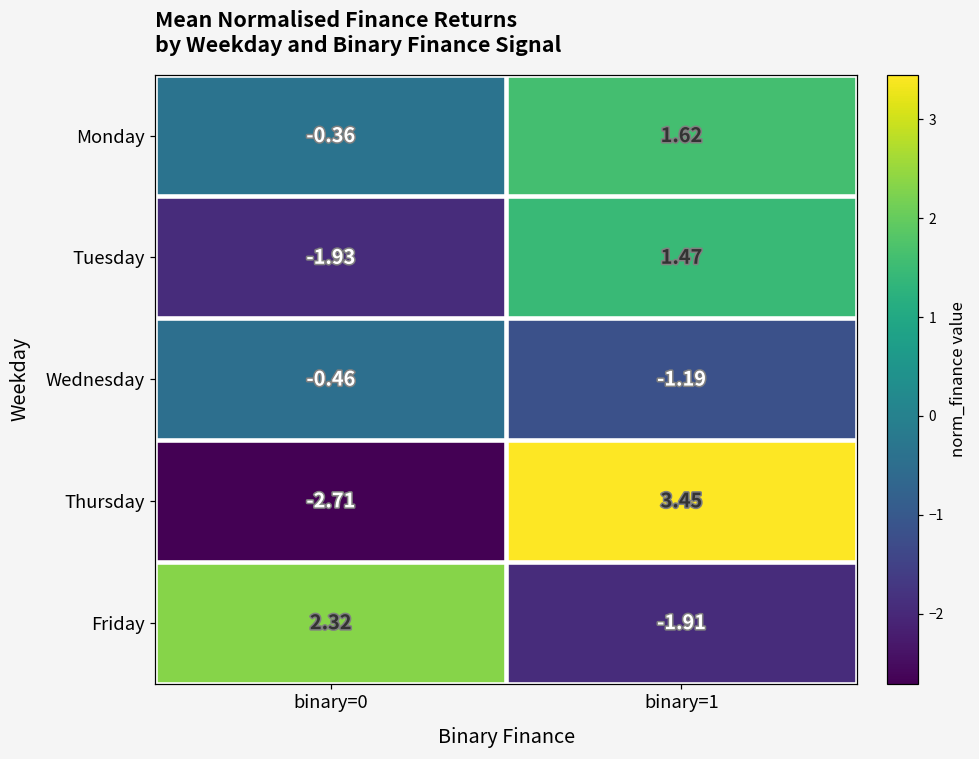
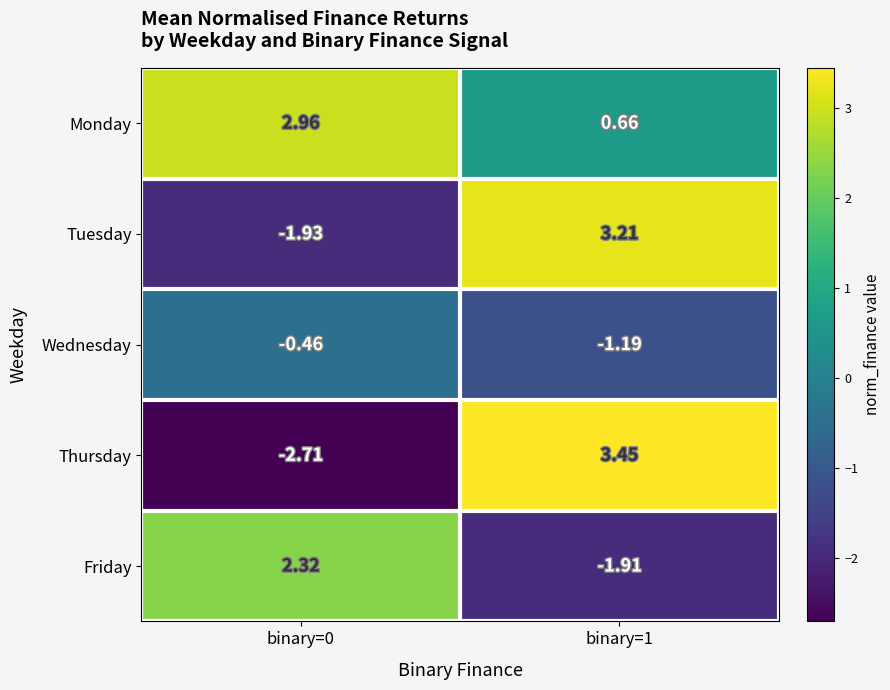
  {
    "Monday": {
-     "binary=0": -0.36,
-     "binary=1": 1.62
+     "binary=0": 2.96,
+     "binary=1": 0.66
    },
    "Tuesday": {
      "binary=0": -1.93,
-     "binary=1": 1.47
+     "binary=1": 3.21
    },
    "Wednesday": {
      "binary=0": -0.46,
      "binary=1": -1.19
    },
    "Thursday": {
      "binary=0": -2.71,
      "binary=1": 3.45
    },
    "Friday": {
      "binary=0": 2.32,
      "binary=1": -1.91
    }
  }
